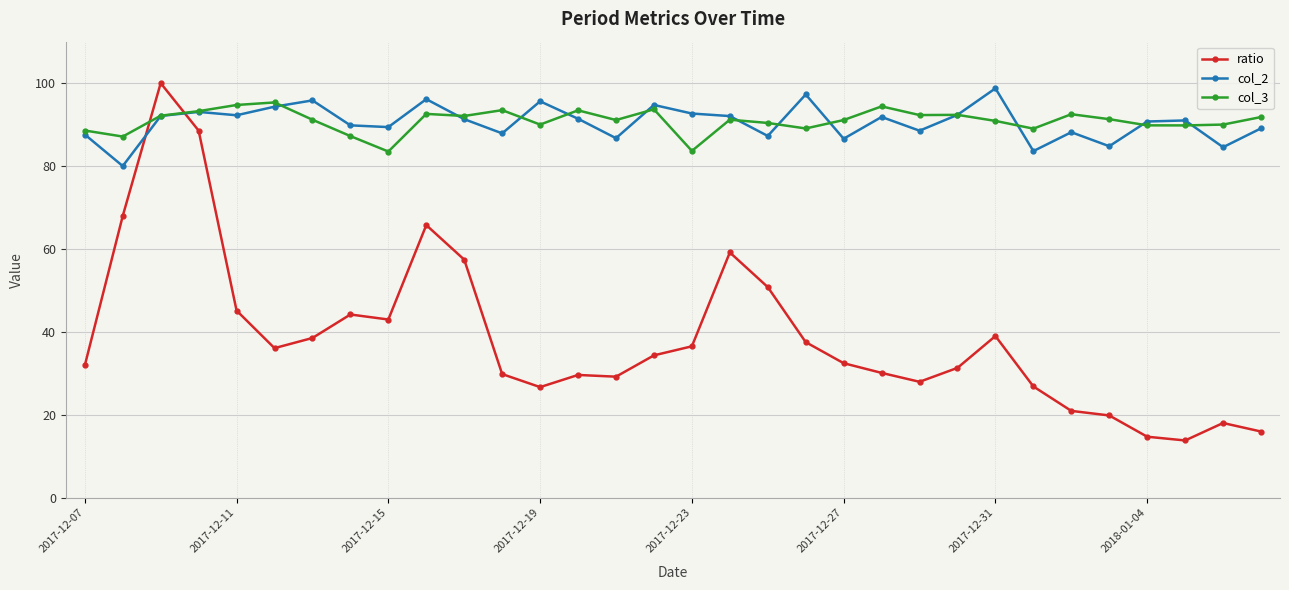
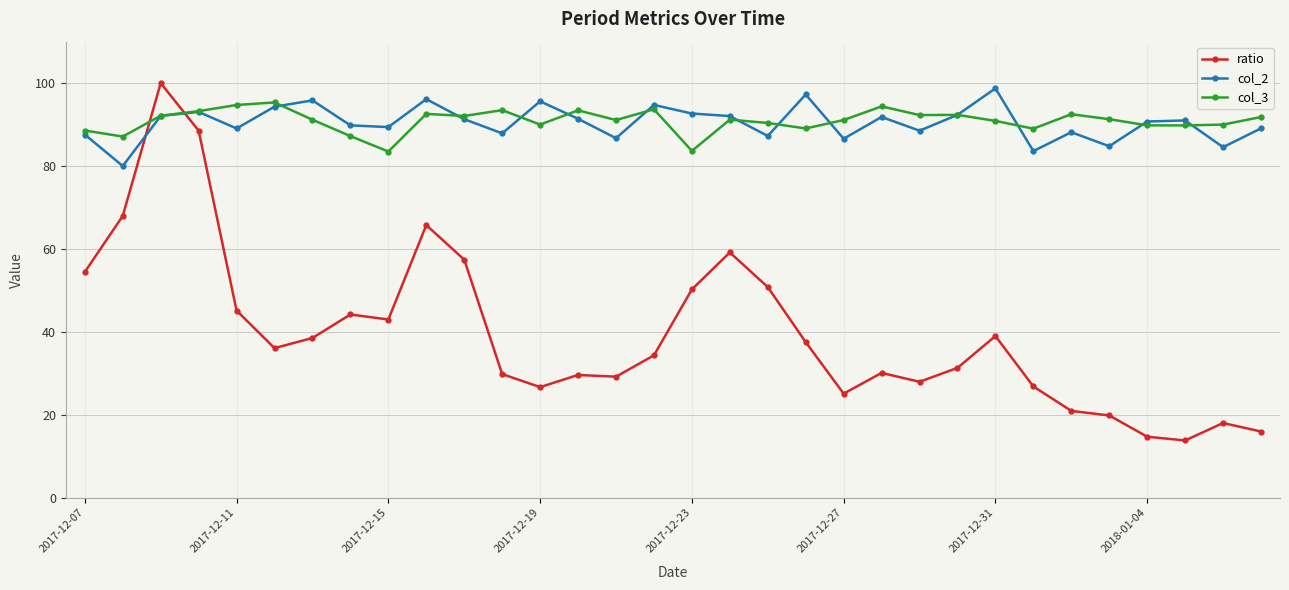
  {
    "ratio": {
-     "2017-12-07": 32,
+     "2017-12-07": 54,
      "2017-12-11": 45,
      "2017-12-15": 43,
      "2017-12-19": 27,
-     "2017-12-23": 37,
-     "2017-12-27": 32,
+     "2017-12-23": 50,
+     "2017-12-27": 25,
      "2017-12-31": 39,
      "2018-01-04": 15
    },
    "col_2": {
      "2017-12-07": 88,
-     "2017-12-11": 92,
+     "2017-12-11": 89,
      "2017-12-15": 89,
      "2017-12-19": 96,
      "2017-12-23": 93,
      "2017-12-27": 87,
      "2017-12-31": 99,
      "2018-01-04": 91
    },
    "col_3": {
      "2017-12-07": 89,
      "2017-12-11": 95,
      "2017-12-15": 83,
      "2017-12-19": 90,
      "2017-12-23": 84,
      "2017-12-27": 91,
      "2017-12-31": 91,
      "2018-01-04": 90
    }
  }
